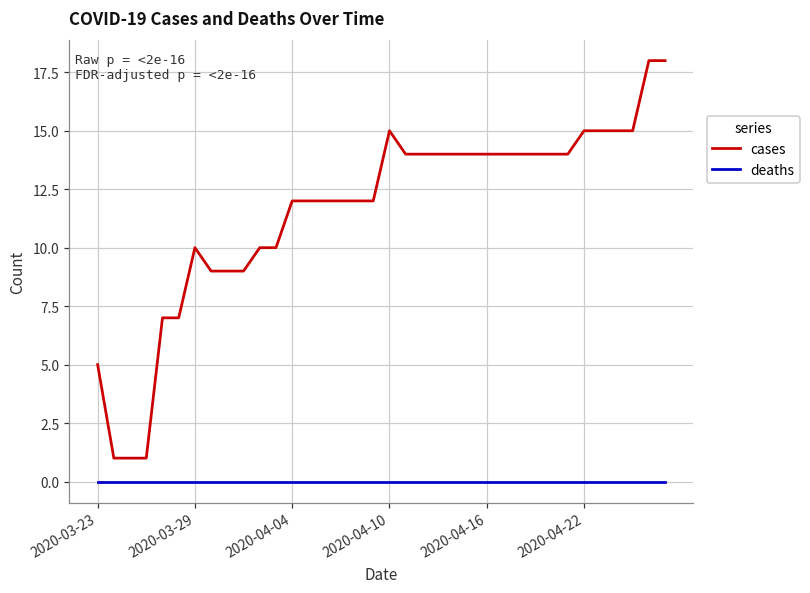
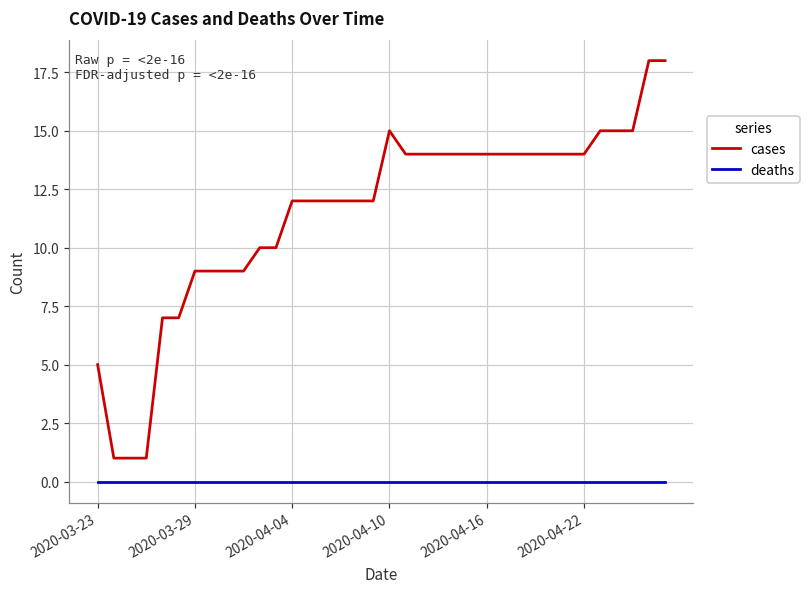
  {
    "cases": {
      "2020-03-23": 5,
-     "2020-03-29": 10,
+     "2020-03-29": 9,
      "2020-04-04": 12,
      "2020-04-10": 15,
      "2020-04-16": 14,
-     "2020-04-22": 15
+     "2020-04-22": 14
    },
    "deaths": {
      "2020-03-23": 0,
      "2020-03-29": 0,
      "2020-04-04": 0,
      "2020-04-10": 0,
      "2020-04-16": 0,
      "2020-04-22": 0
    }
  }
